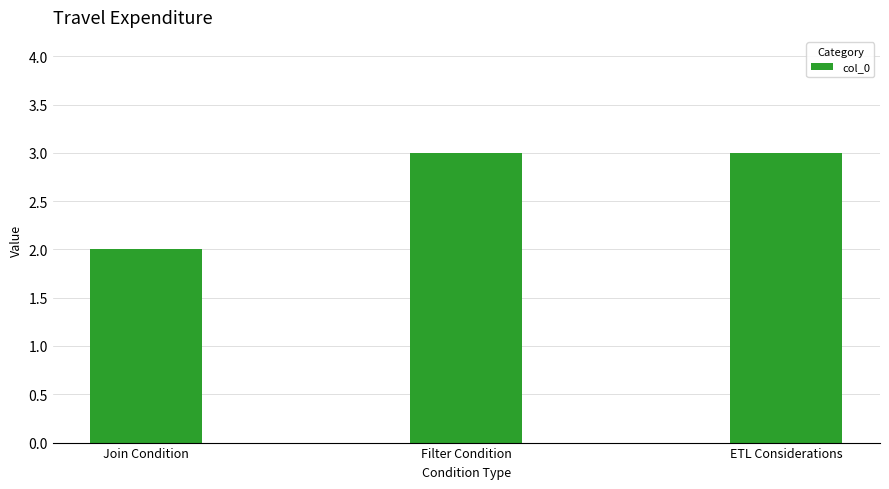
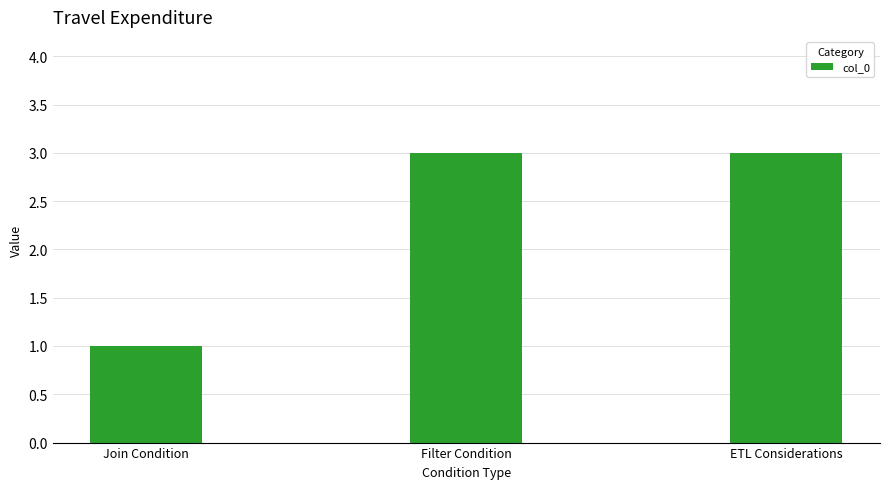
  {
-   "Join Condition": 2,
+   "Join Condition": 1,
    "Filter Condition": 3,
    "ETL Considerations": 3
  }
